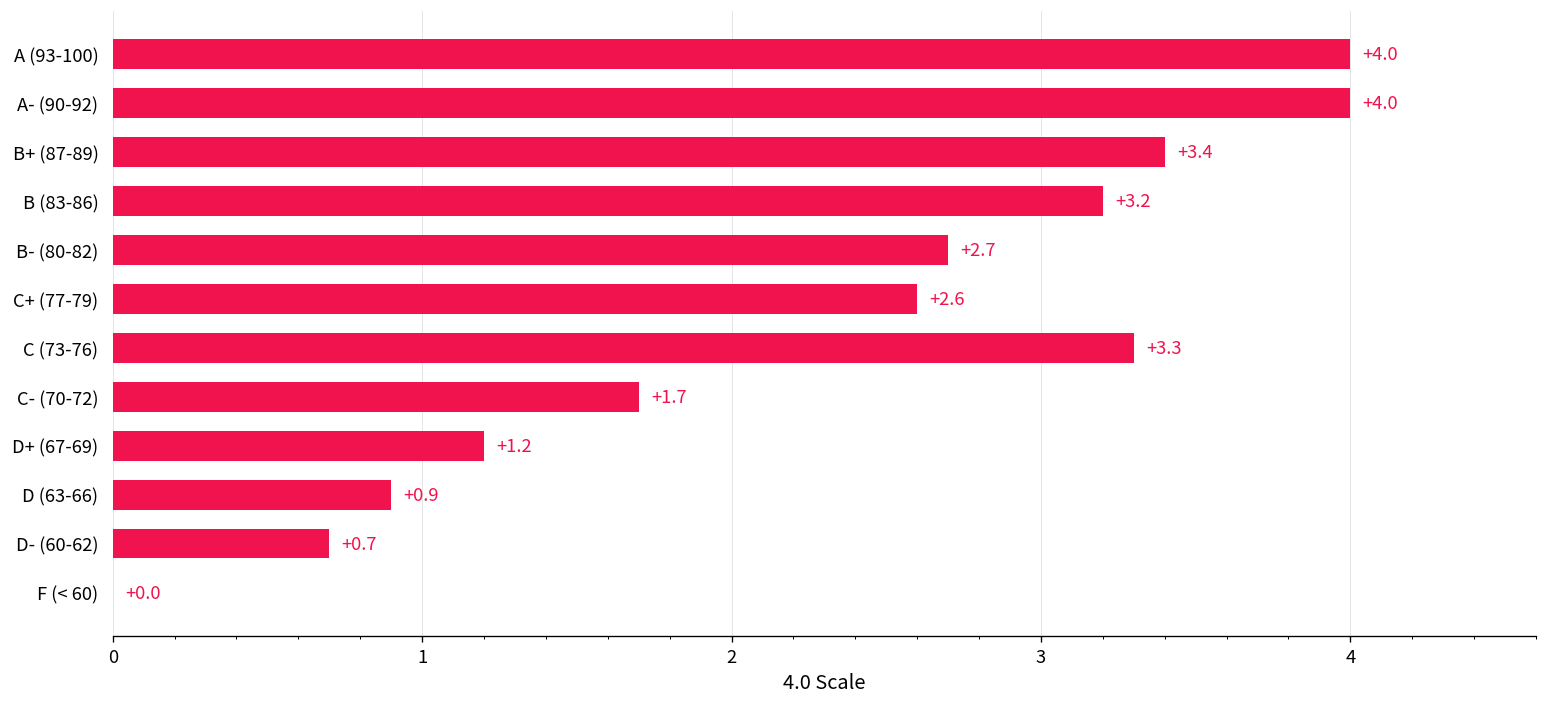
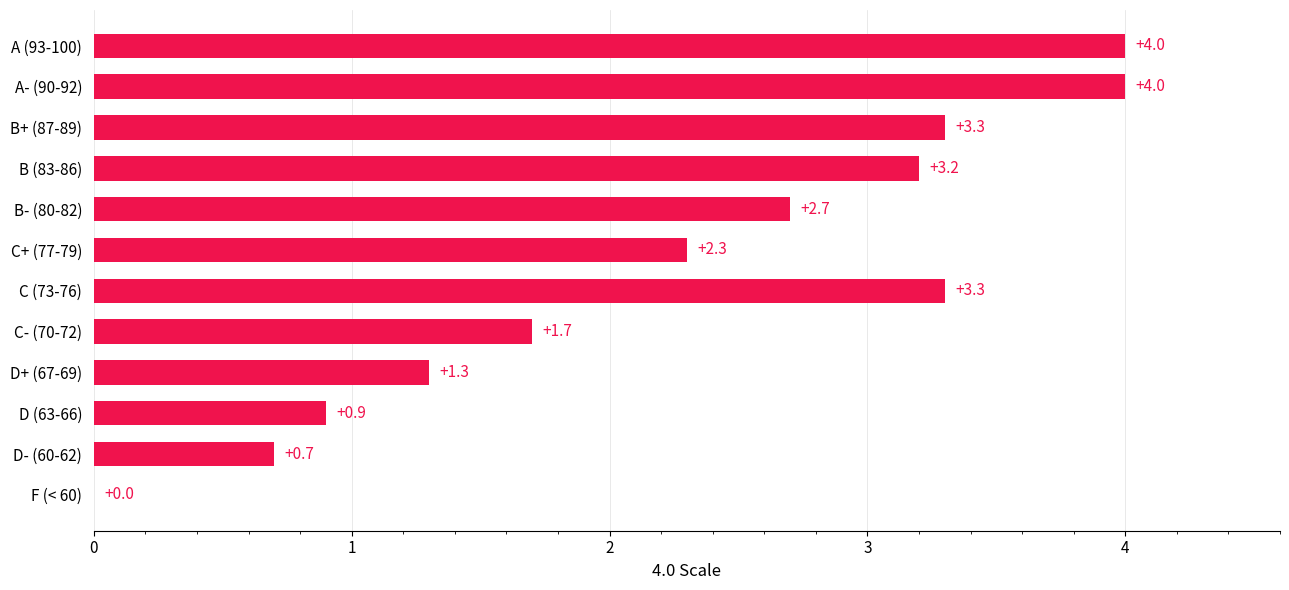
  {
    "A (93-100)": "+4.0",
    "A- (90-92)": "+4.0",
-   "B+ (87-89)": "+3.4",
+   "B+ (87-89)": "+3.3",
    "B (83-86)": "+3.2",
    "B- (80-82)": "+2.7",
-   "C+ (77-79)": "+2.6",
+   "C+ (77-79)": "+2.3",
    "C (73-76)": "+3.3",
    "C- (70-72)": "+1.7",
-   "D+ (67-69)": "+1.2",
+   "D+ (67-69)": "+1.3",
    "D (63-66)": "+0.9",
    "D- (60-62)": "+0.7",
    "F (< 60)": "+0.0"
  }
